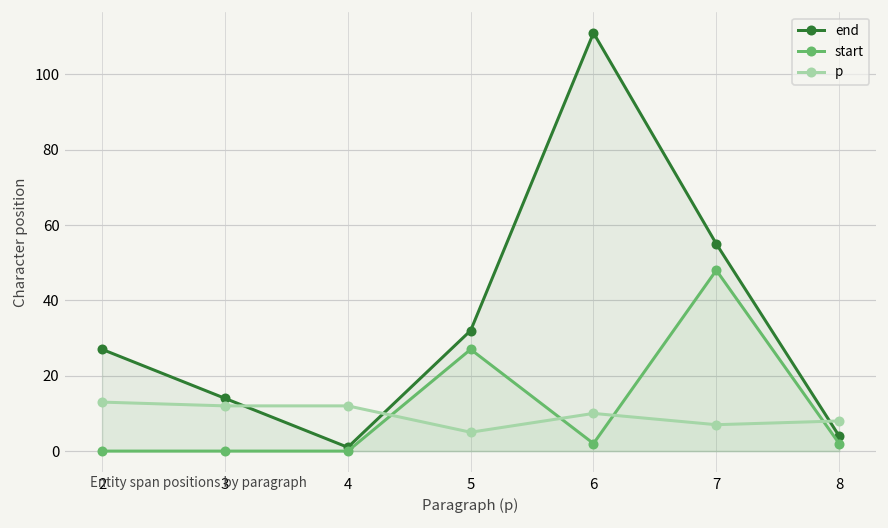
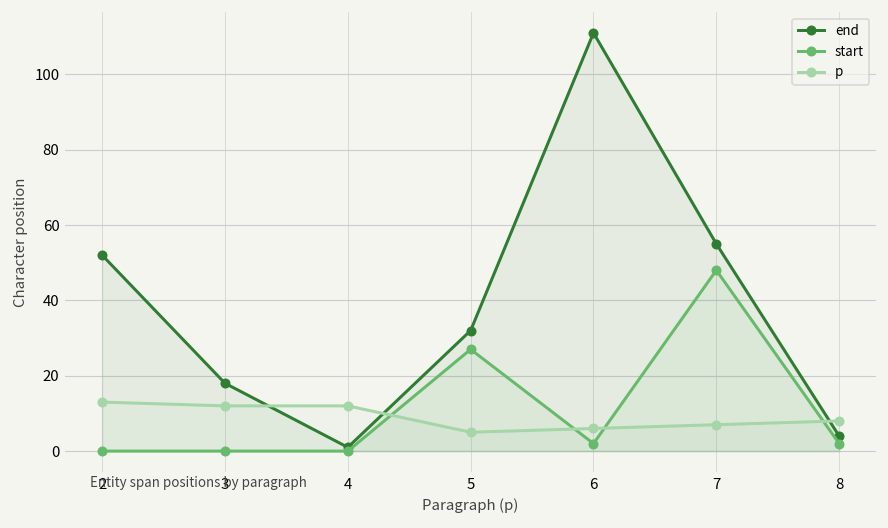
  {
    "end": {
-     "2": 27,
-     "3": 14,
+     "2": 52,
+     "3": 18,
      "4": 1,
      "5": 32,
      "6": 111,
      "7": 55,
      "8": 4
    },
    "start": {
      "2": 0,
      "3": 0,
      "4": 0,
      "5": 27,
      "6": 2,
      "7": 48,
      "8": 2
    },
    "p": {
      "2": 13,
      "3": 12,
      "4": 12,
      "5": 5,
-     "6": 10,
+     "6": 6,
      "7": 7,
      "8": 8
    }
  }
